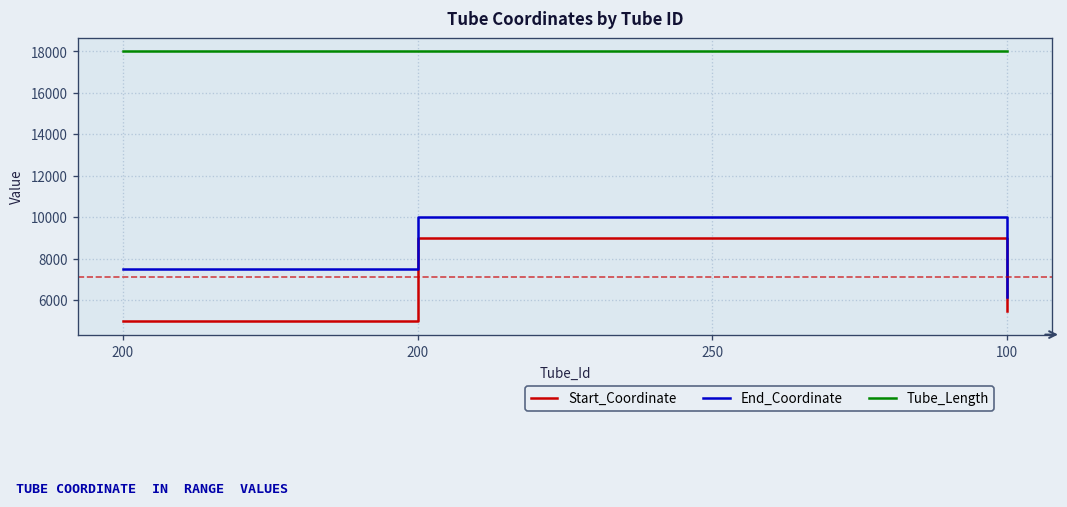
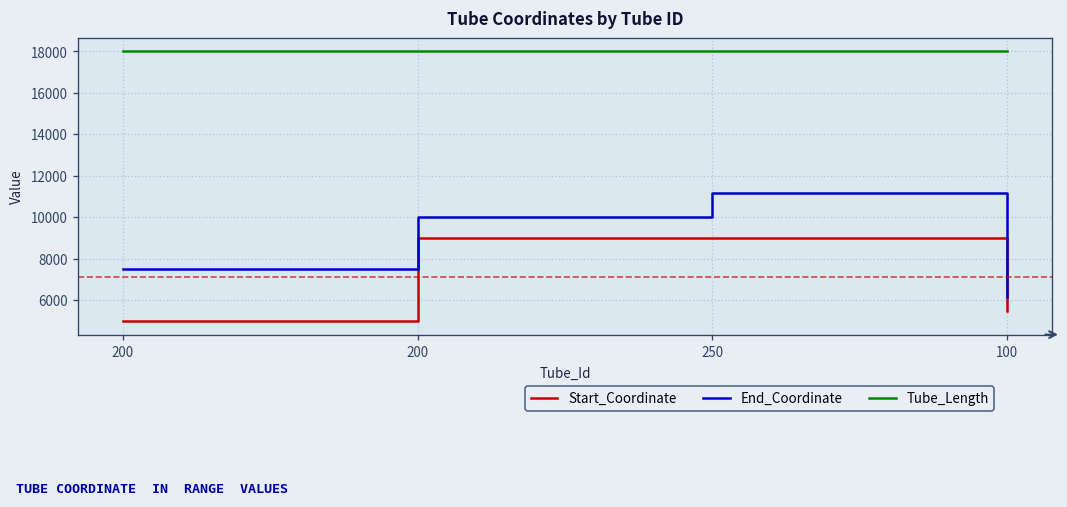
  {
    "Start_Coordinate": {
      "250": 9000,
      "100": 5500
    },
    "End_Coordinate": {
-     "250": 10000,
+     "250": 11200,
      "100": 6200
    },
    "Tube_Length": {
      "250": 18000,
      "100": 18000
    }
  }
